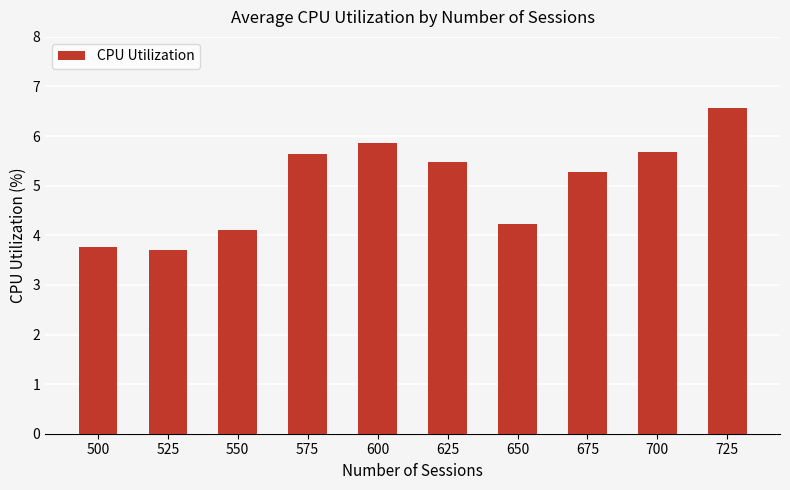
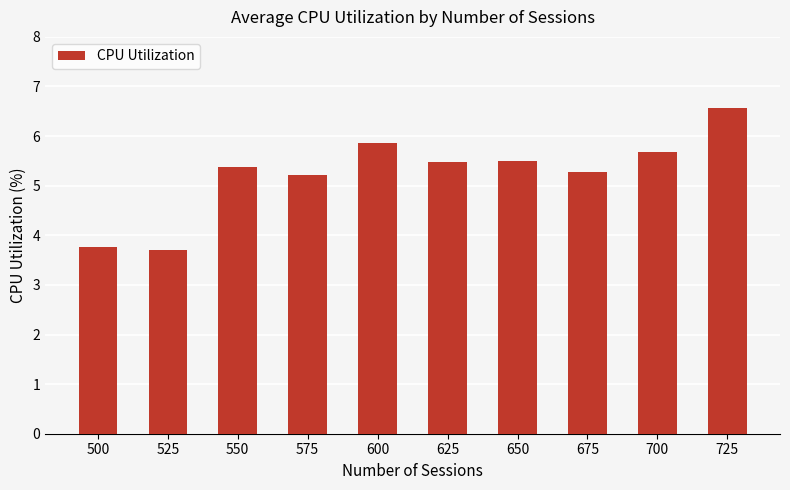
  {
    "500": 3.8,
    "525": 3.7,
-   "550": 4.1,
-   "575": 5.6,
+   "550": 5.4,
+   "575": 5.2,
    "600": 5.9,
    "625": 5.5,
-   "650": 4.2,
+   "650": 5.5,
    "675": 5.3,
    "700": 5.7,
    "725": 6.6
  }
